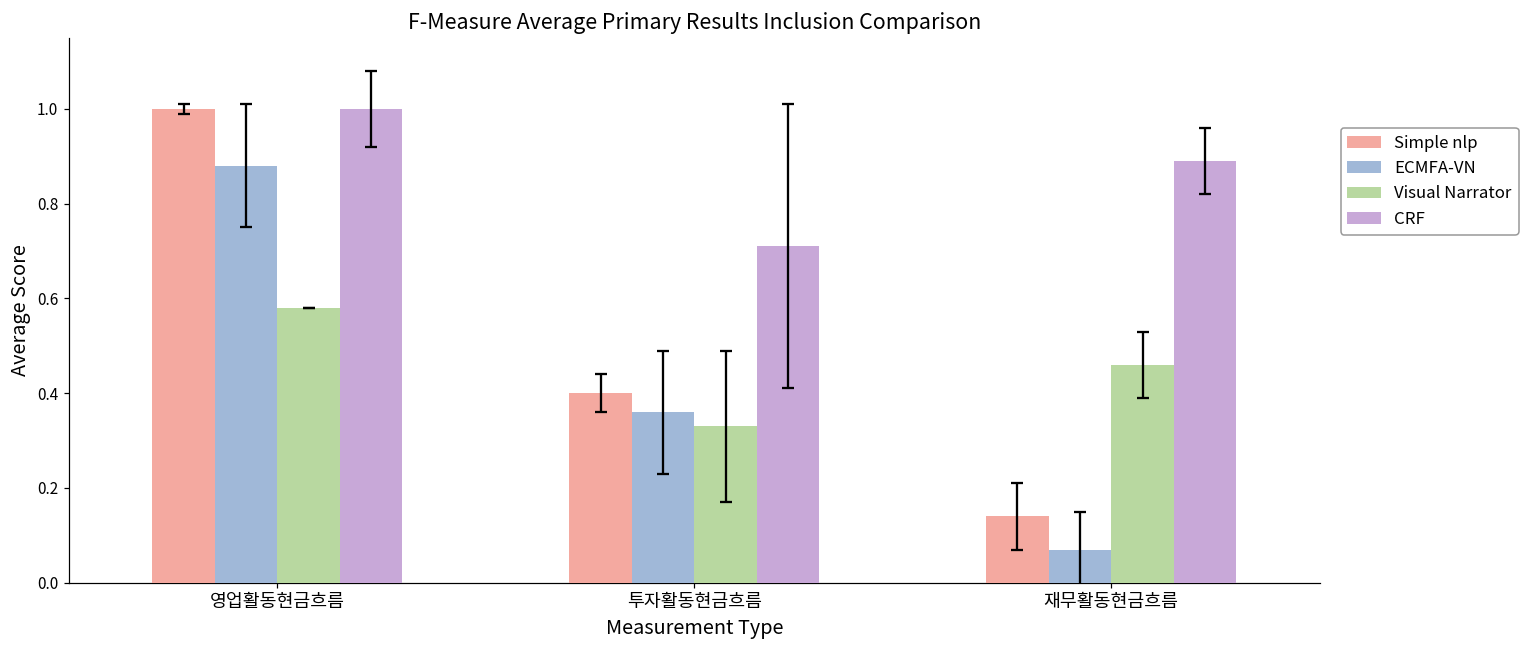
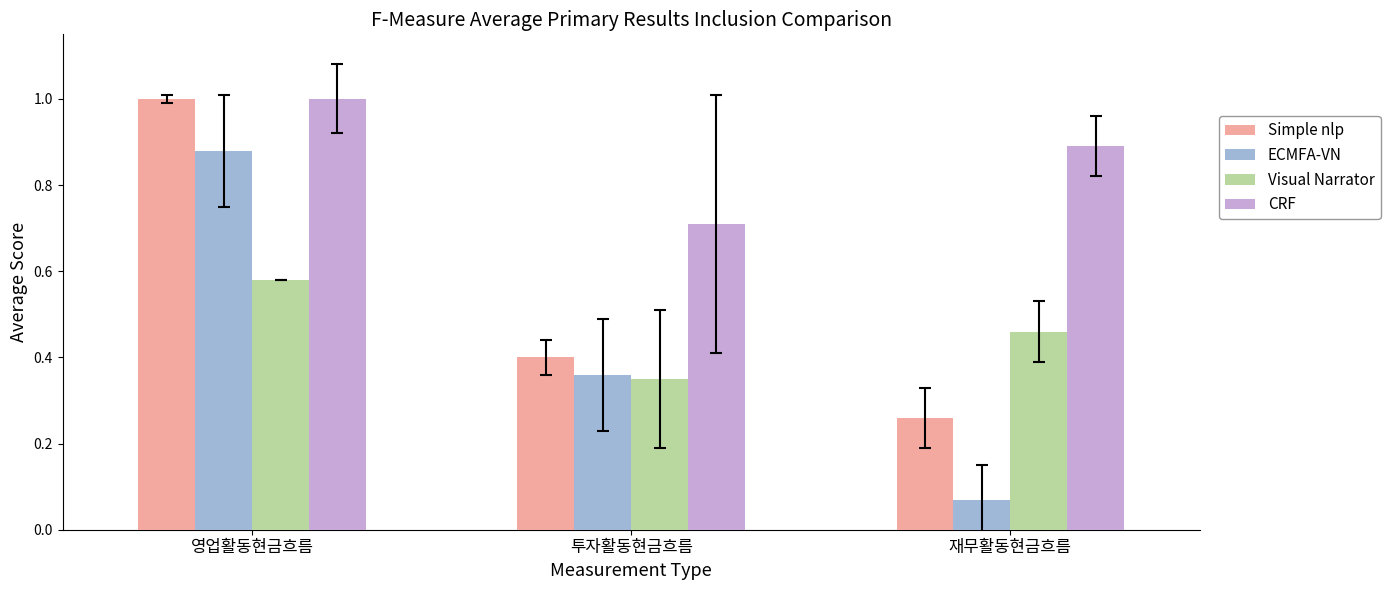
  {
    "Simple nlp": {
      "영업활동현금흐름": 1.00,
      "투자활동현금흐름": 0.40,
-     "재무활동현금흐름": 0.14
+     "재무활동현금흐름": 0.26
    },
    "Visual Narrator": {
      "영업활동현금흐름": 0.58,
-     "투자활동현금흐름": 0.33,
+     "투자활동현금흐름": 0.35,
      "재무활동현금흐름": 0.46
    }
  }
